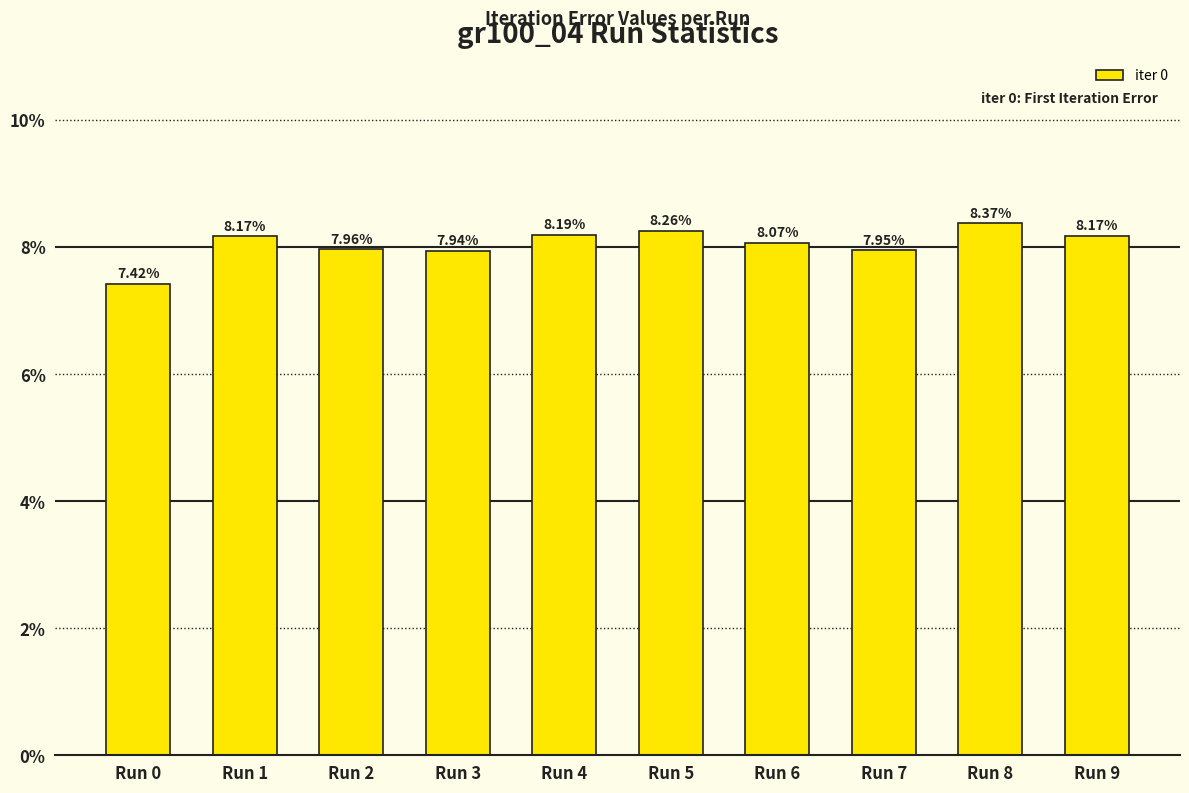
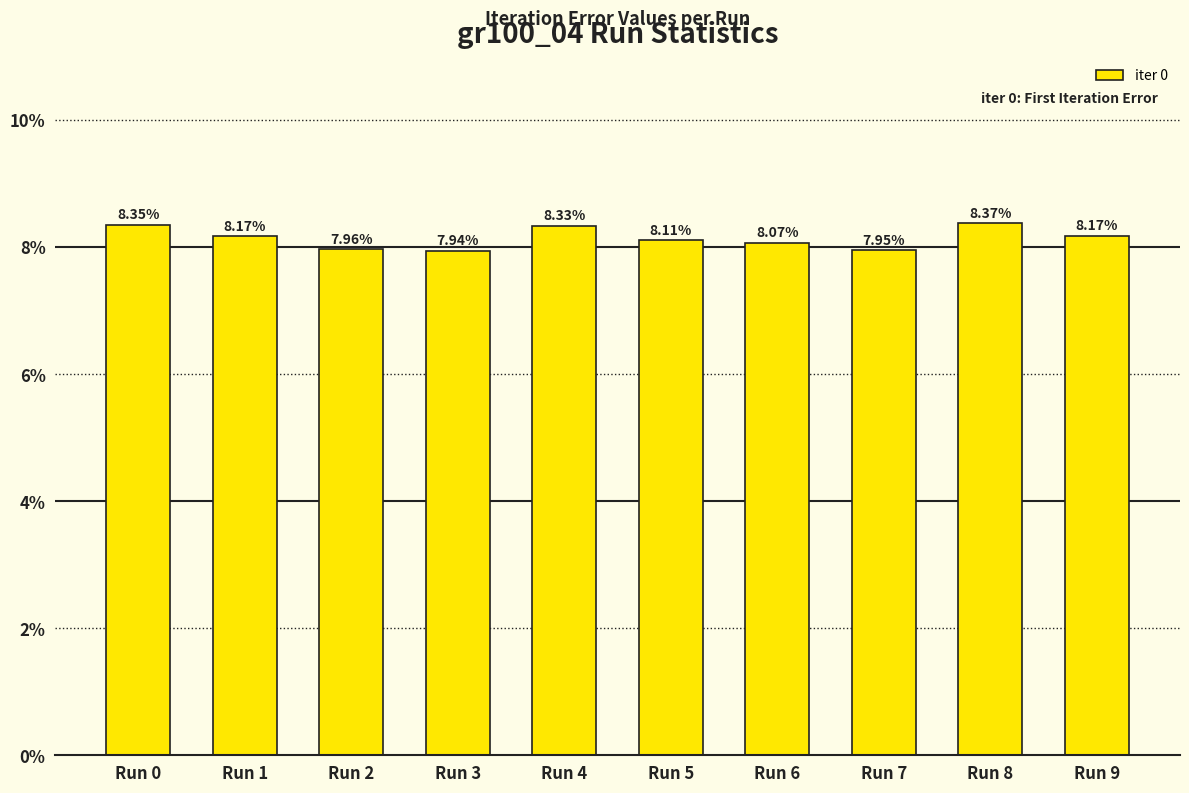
  {
-   "Run 0": "7.42%",
+   "Run 0": "8.35%",
    "Run 1": "8.17%",
    "Run 2": "7.96%",
    "Run 3": "7.94%",
-   "Run 4": "8.19%",
-   "Run 5": "8.26%",
+   "Run 4": "8.33%",
+   "Run 5": "8.11%",
    "Run 6": "8.07%",
    "Run 7": "7.95%",
    "Run 8": "8.37%",
    "Run 9": "8.17%"
  }
